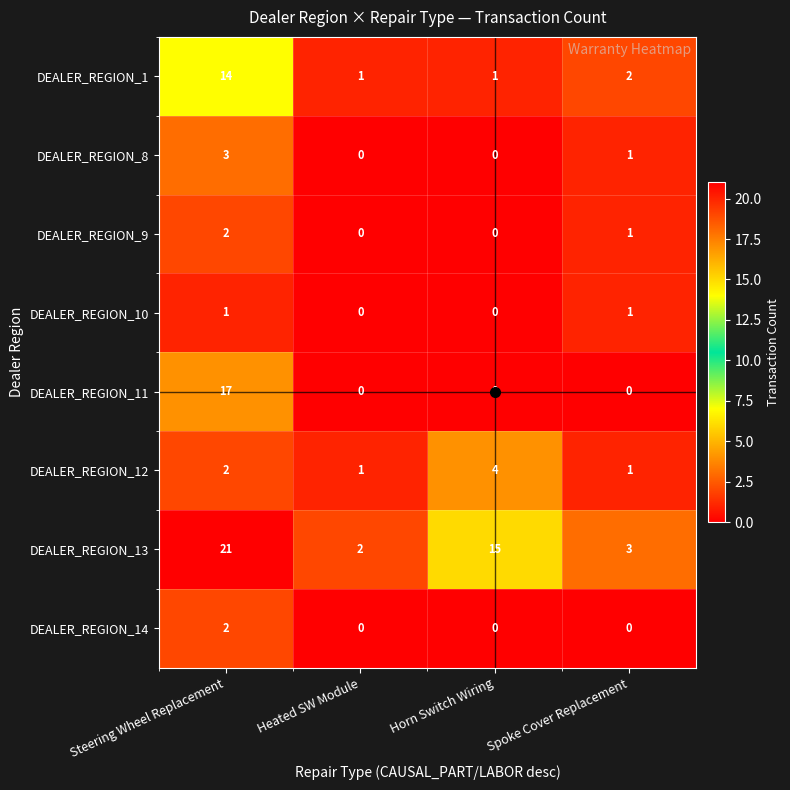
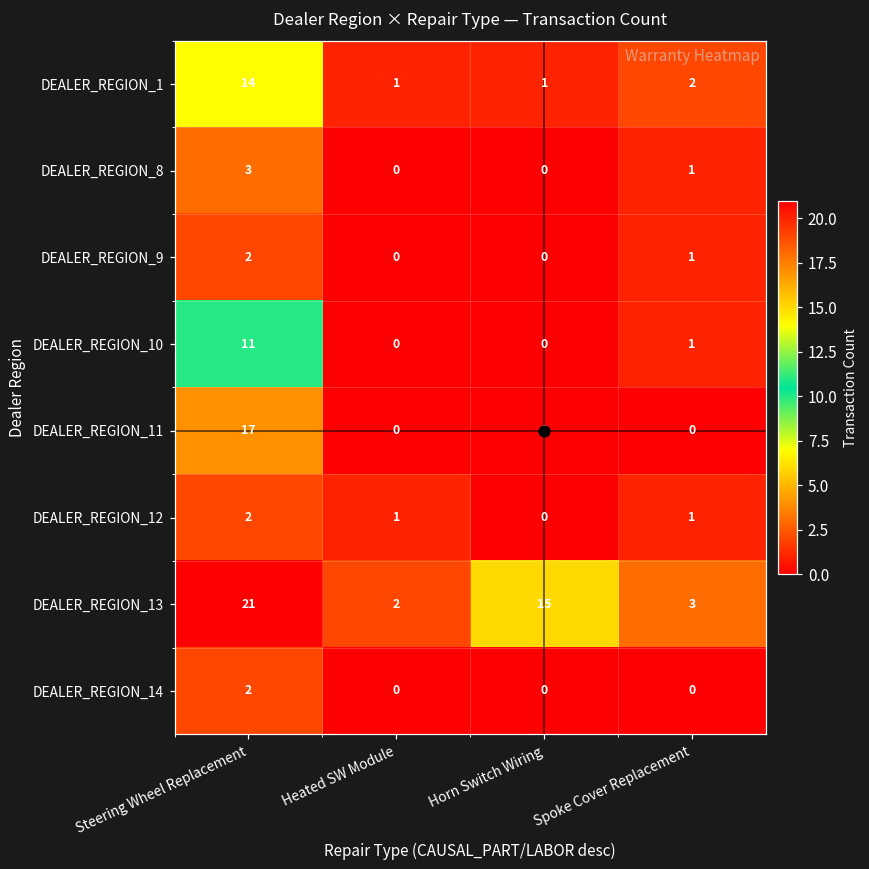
  {
    "DEALER_REGION_1": {
      "Steering Wheel Replacement": 14,
      "Heated SW Module": 1,
      "Horn Switch Wiring": 1
    },
    "DEALER_REGION_8": {
      "Steering Wheel Replacement": 3,
      "Heated SW Module": 0,
      "Horn Switch Wiring": 0,
      "Spoke Cover Replacement": 1
    },
    "DEALER_REGION_9": {
      "Steering Wheel Replacement": 2,
      "Heated SW Module": 0,
      "Horn Switch Wiring": 0,
      "Spoke Cover Replacement": 1
    },
    "DEALER_REGION_10": {
-     "Steering Wheel Replacement": 1,
+     "Steering Wheel Replacement": 11,
      "Heated SW Module": 0,
      "Horn Switch Wiring": 0,
      "Spoke Cover Replacement": 1
    },
    "DEALER_REGION_11": {
      "Steering Wheel Replacement": 17,
      "Heated SW Module": 0,
      "Spoke Cover Replacement": 0
    },
    "DEALER_REGION_12": {
      "Steering Wheel Replacement": 2,
      "Heated SW Module": 1,
-     "Horn Switch Wiring": 4,
+     "Horn Switch Wiring": 0,
      "Spoke Cover Replacement": 1
    },
    "DEALER_REGION_13": {
      "Steering Wheel Replacement": 21,
      "Heated SW Module": 2,
      "Horn Switch Wiring": 15,
      "Spoke Cover Replacement": 3
    },
    "DEALER_REGION_14": {
      "Steering Wheel Replacement": 2,
      "Heated SW Module": 0,
      "Horn Switch Wiring": 0,
      "Spoke Cover Replacement": 0
    }
  }
